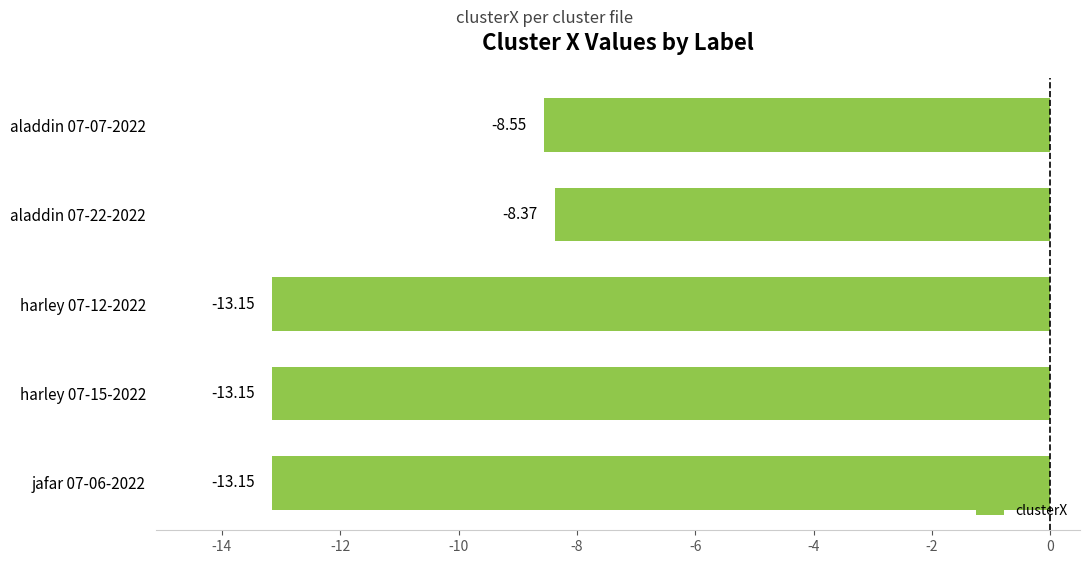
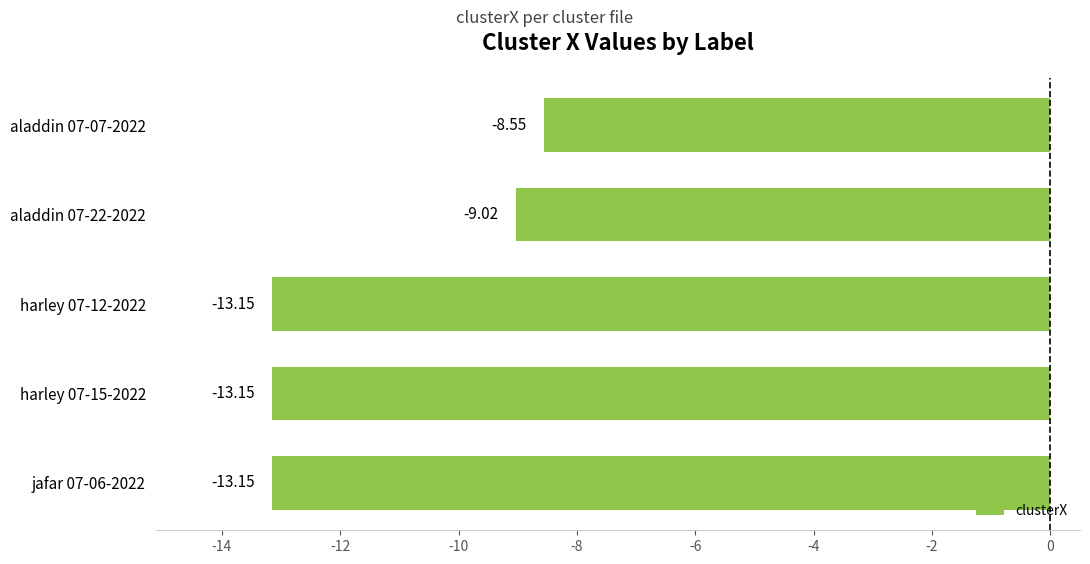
  {
    "aladdin 07-07-2022": -8.55,
-   "aladdin 07-22-2022": -8.37,
+   "aladdin 07-22-2022": -9.02,
    "harley 07-12-2022": -13.15,
    "harley 07-15-2022": -13.15,
    "jafar 07-06-2022": -13.15
  }
